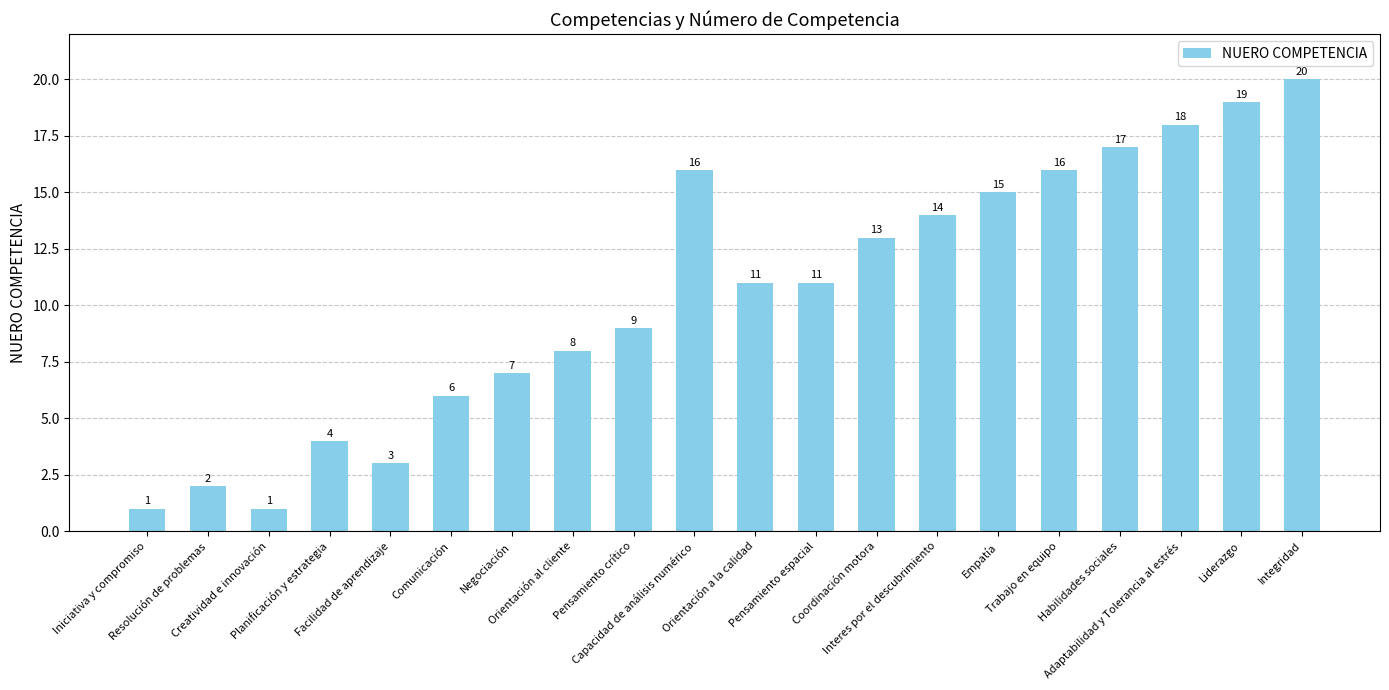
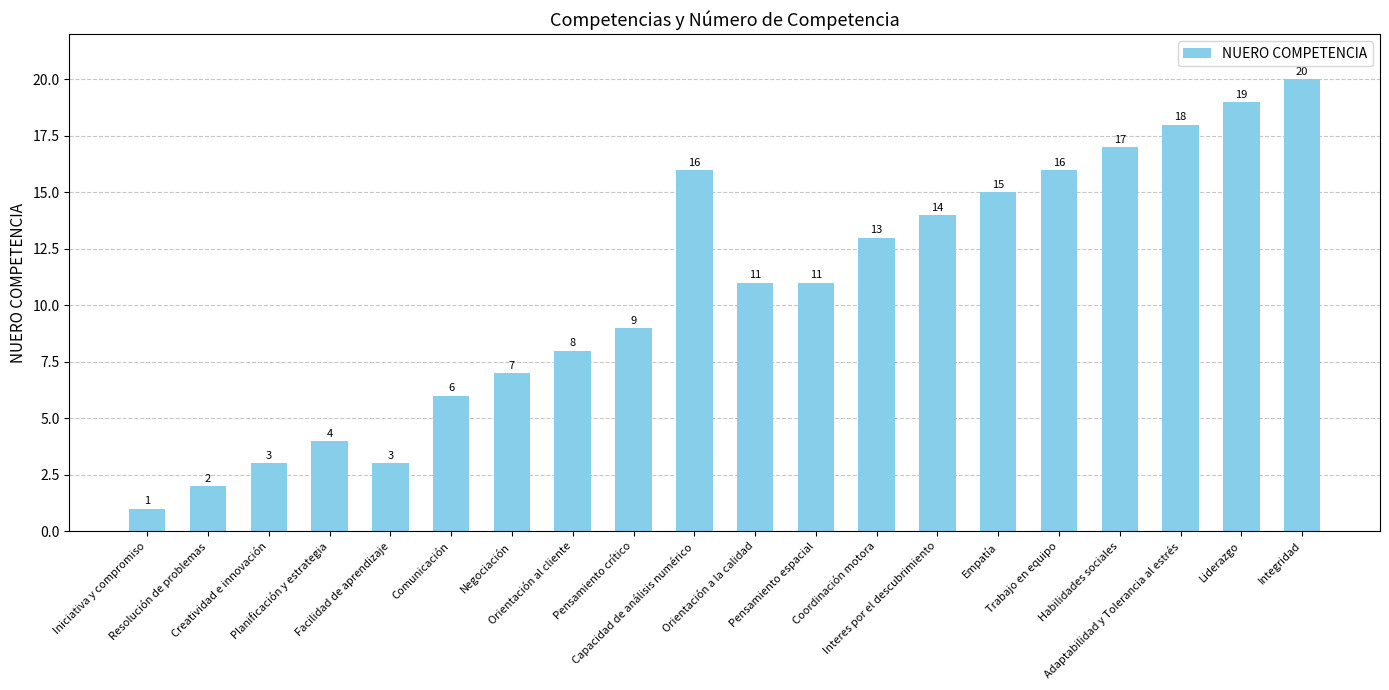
  {
    "Iniciativa y compromiso": 1,
    "Resolución de problemas": 2,
-   "Creatividad e innovación": 1,
+   "Creatividad e innovación": 3,
    "Planificación y estrategia": 4,
    "Facilidad de aprendizaje": 3,
    "Comunicación": 6,
    "Negociación": 7,
    "Orientación al cliente": 8,
    "Pensamiento crítico": 9,
    "Capacidad de análisis numérico": 16,
    "Orientación a la calidad": 11,
    "Pensamiento espacial": 11,
    "Coordinación motora": 13,
    "Interes por el descubrimiento": 14,
    "Empatía": 15,
    "Trabajo en equipo": 16,
    "Habilidades sociales": 17,
    "Adaptabilidad y Tolerancia al estrés": 18,
    "Liderazgo": 19,
    "Integridad": 20
  }
